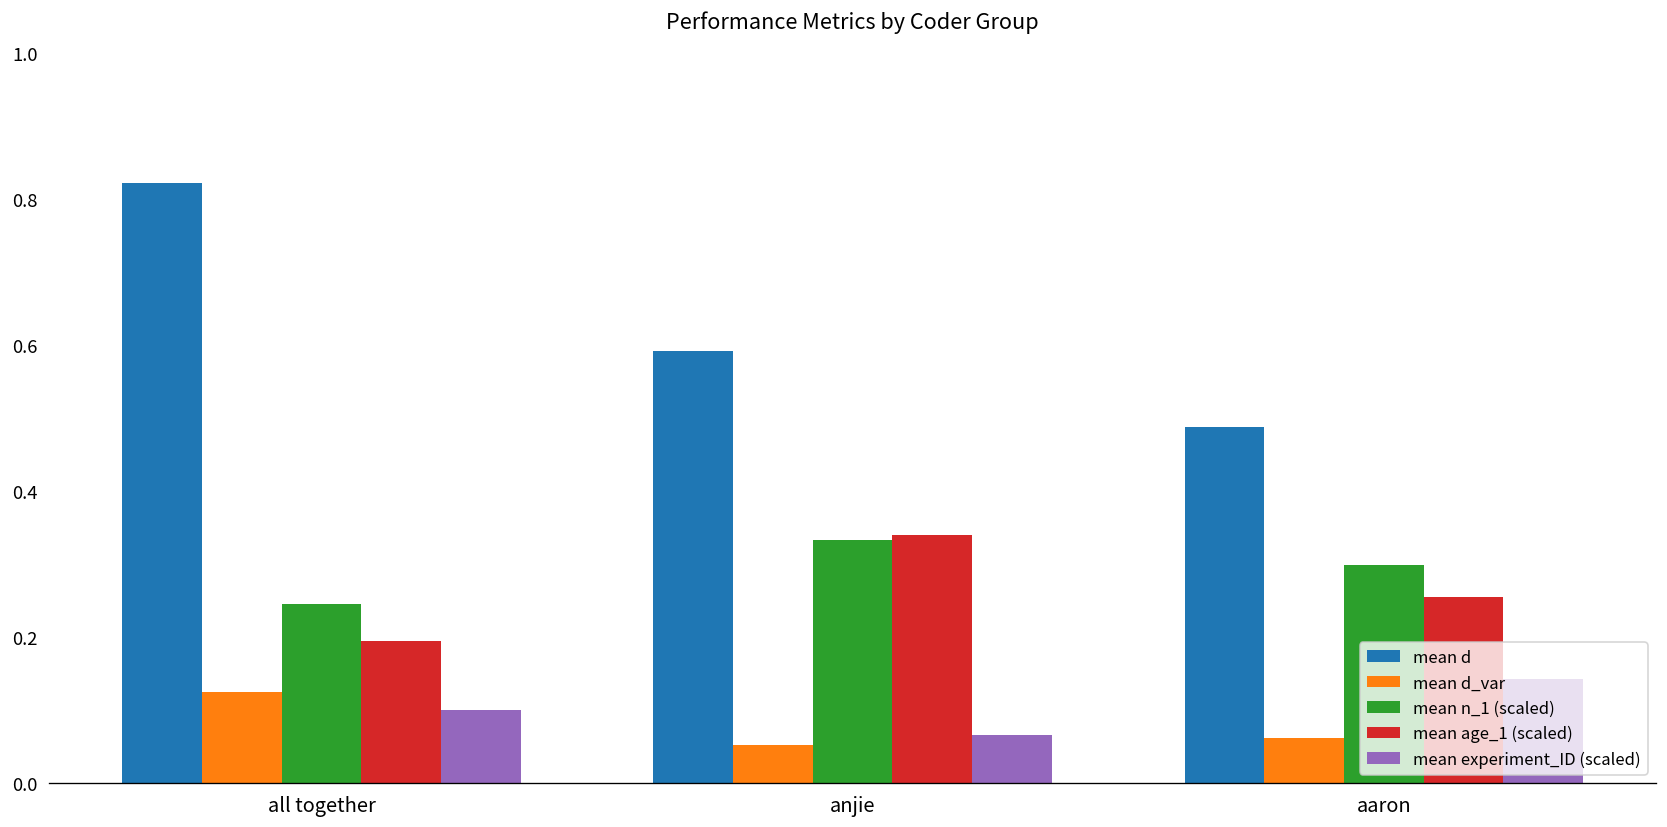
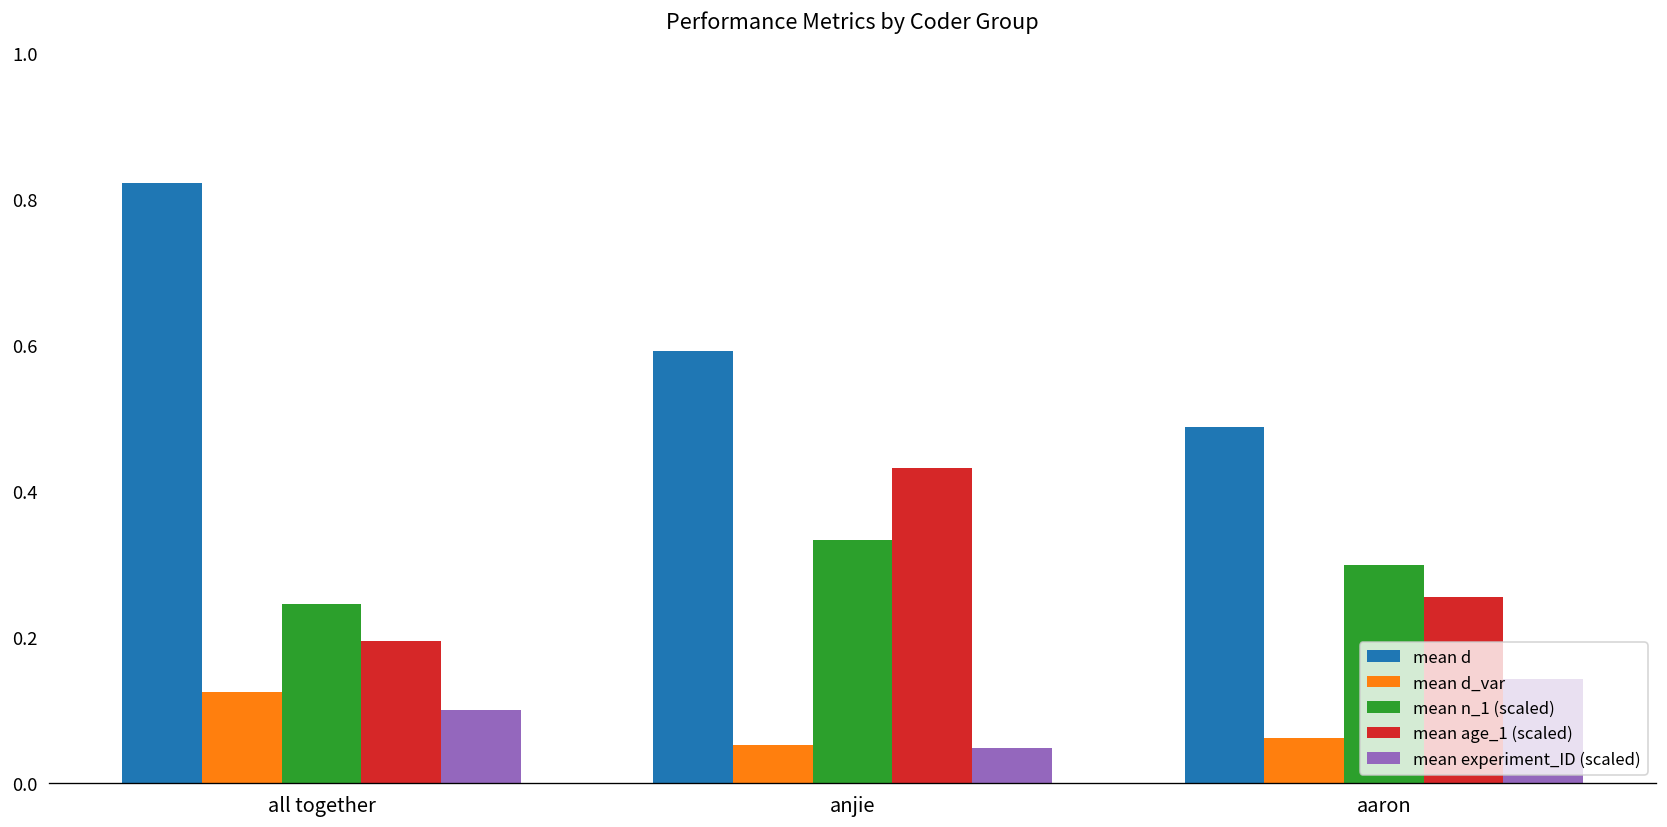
  {
    "mean d": {
      "all together": 0.82,
      "anjie": 0.59,
      "aaron": 0.49
    },
    "mean d_var": {
      "all together": 0.12,
      "anjie": 0.05,
      "aaron": 0.06
    },
    "mean n_1 (scaled)": {
      "all together": 0.25,
      "anjie": 0.33,
      "aaron": 0.30
    },
    "mean age_1 (scaled)": {
      "all together": 0.20,
-     "anjie": 0.34,
+     "anjie": 0.43,
      "aaron": 0.26
    },
    "mean experiment_ID (scaled)": {
      "all together": 0.10,
-     "anjie": 0.07
+     "anjie": 0.05
    }
  }
